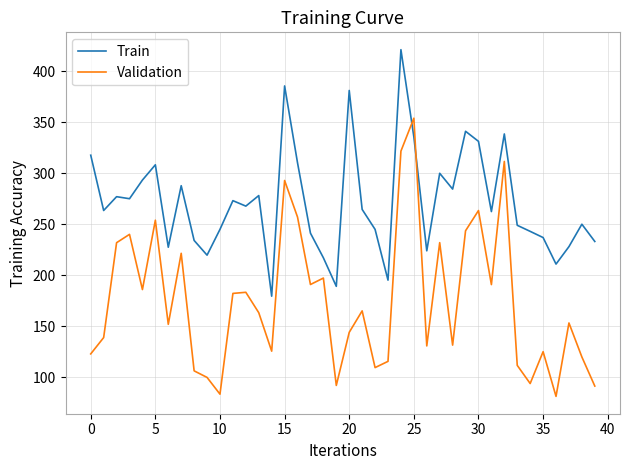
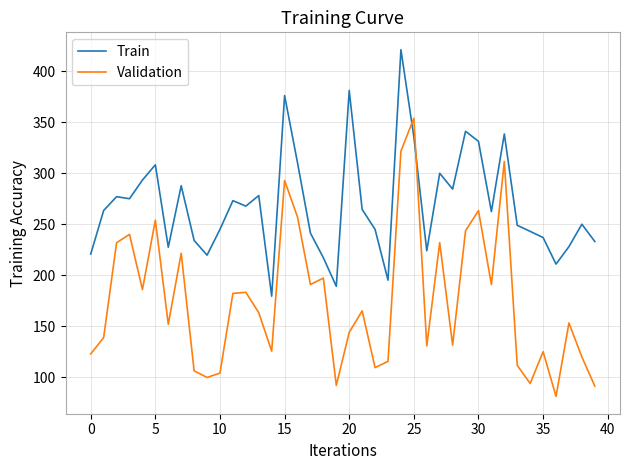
  {
    "Train": {
-     "0": 318,
+     "0": 221,
      "5": 308,
      "10": 245,
-     "15": 386,
+     "15": 376,
      "20": 381,
      "25": 336,
      "30": 331,
      "35": 237
    },
    "Validation": {
      "0": 123,
      "5": 254,
-     "10": 84,
+     "10": 104,
      "15": 293,
      "20": 144,
      "25": 354,
      "30": 264,
      "35": 125
    }
  }
